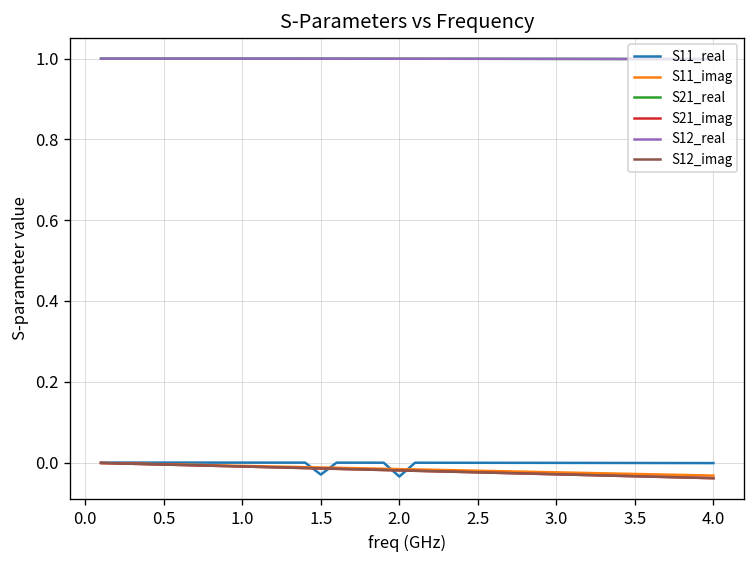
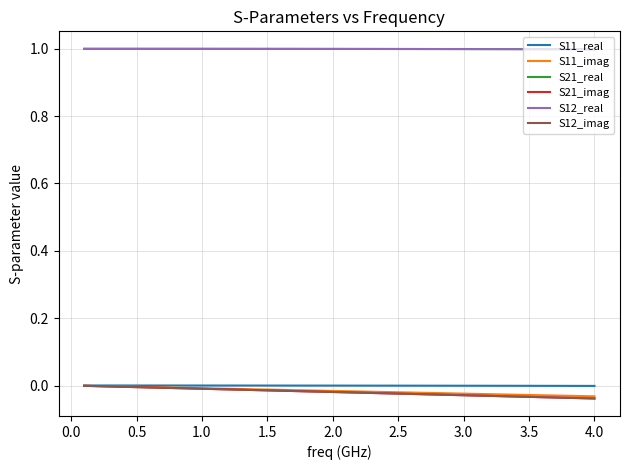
  {
    "S11_real": {
      "1.0": 0.00,
-     "1.5": -0.03,
-     "2.0": -0.03,
+     "1.5": 0.00,
+     "2.0": 0.00,
      "2.5": 0.00,
      "3.0": 0.00,
      "3.5": 0.00,
      "4.0": 0.00
    },
    "S12_real": {
      "0.5": 1.00,
      "1.0": 1.00,
      "1.5": 1.00,
      "2.0": 1.00,
      "2.5": 1.00,
      "3.0": 1.00
    }
  }
